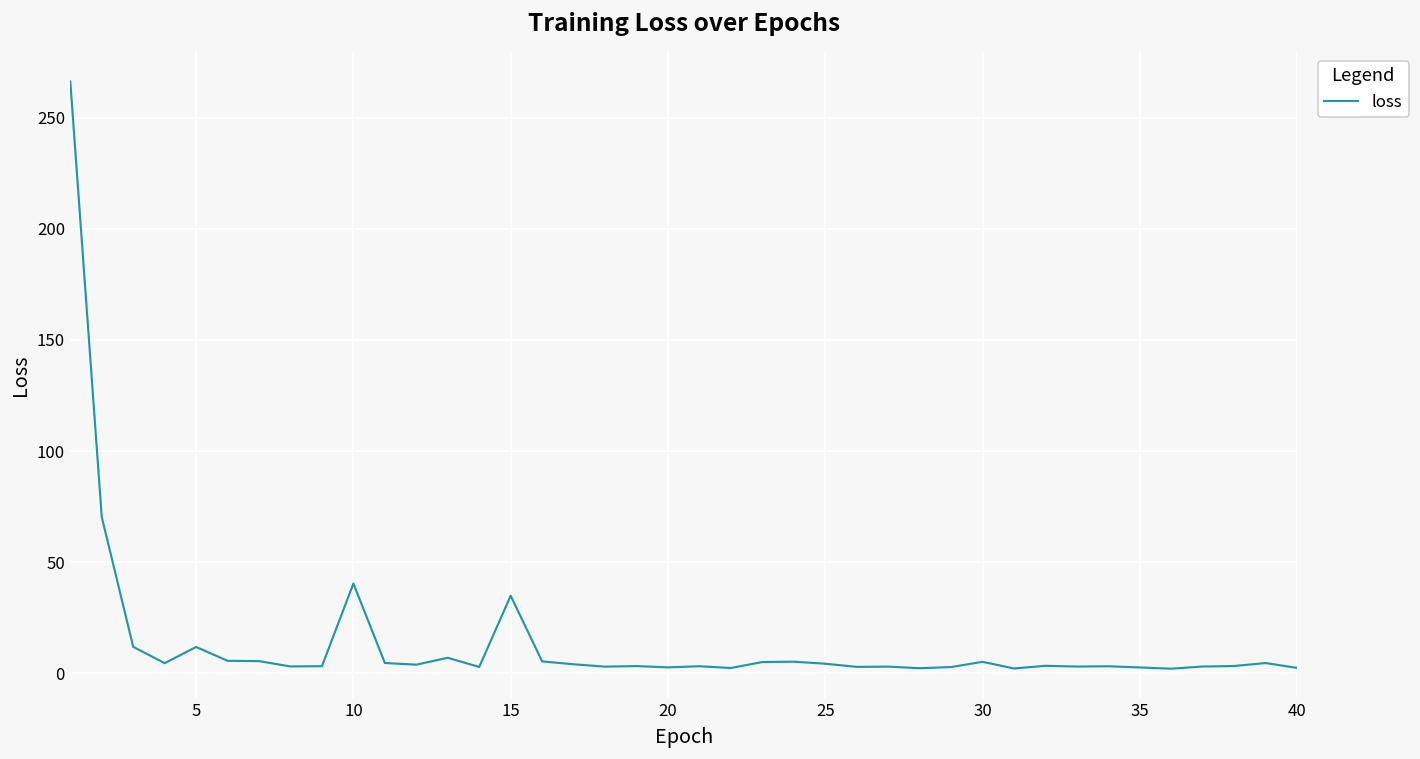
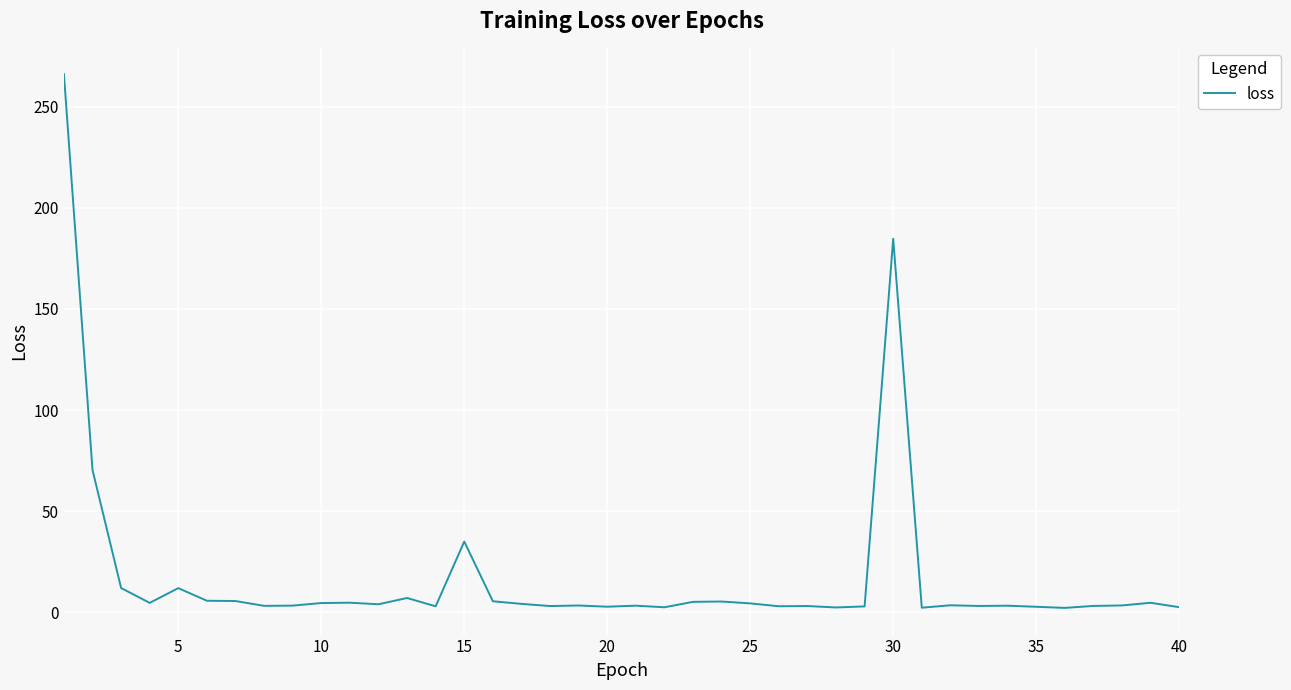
  {
    "5": 12,
-   "10": 40,
+   "10": 5,
    "15": 35,
    "20": 3,
    "25": 4,
-   "30": 5,
+   "30": 185,
    "35": 3,
    "40": 2
  }
